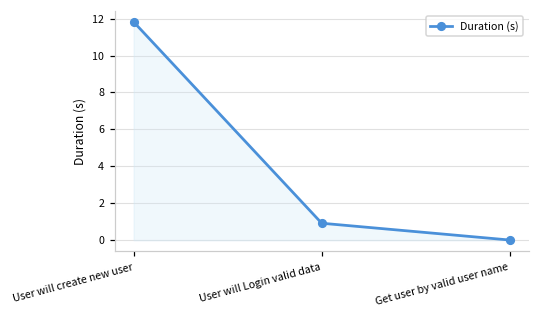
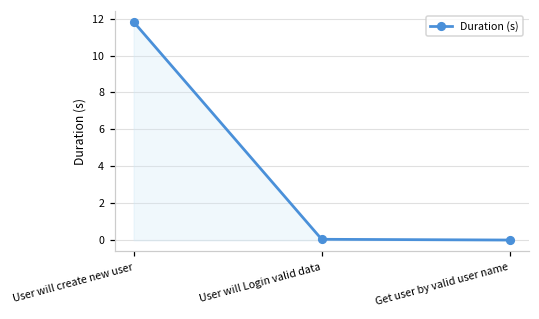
  {
    "User will create new user": 11.8,
-   "User will Login valid data": 0.9,
+   "User will Login valid data": 0.1,
    "Get user by valid user name": 0.0
  }
